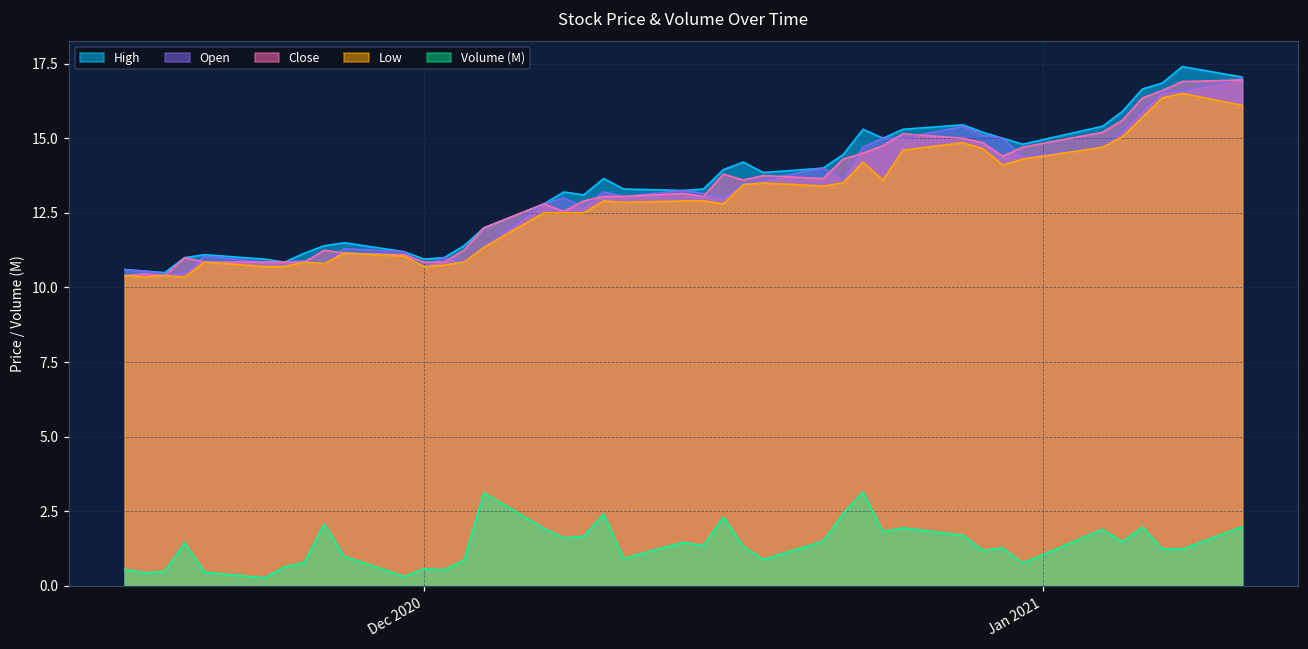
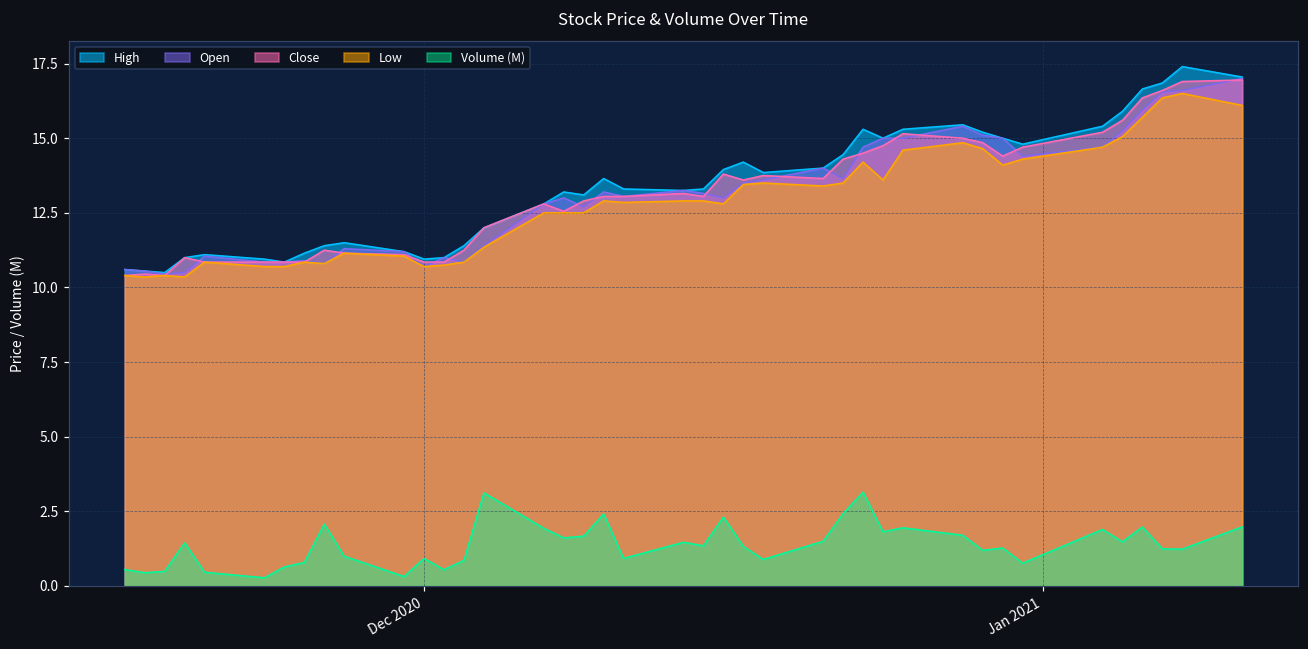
  {
    "High": {
      "Dec 2020": 11.0
    },
    "Close": {
      "Dec 2020": 10.9
    },
    "Volume (M)": {
-     "Dec 2020": 0.6
+     "Dec 2020": 0.9
    }
  }
